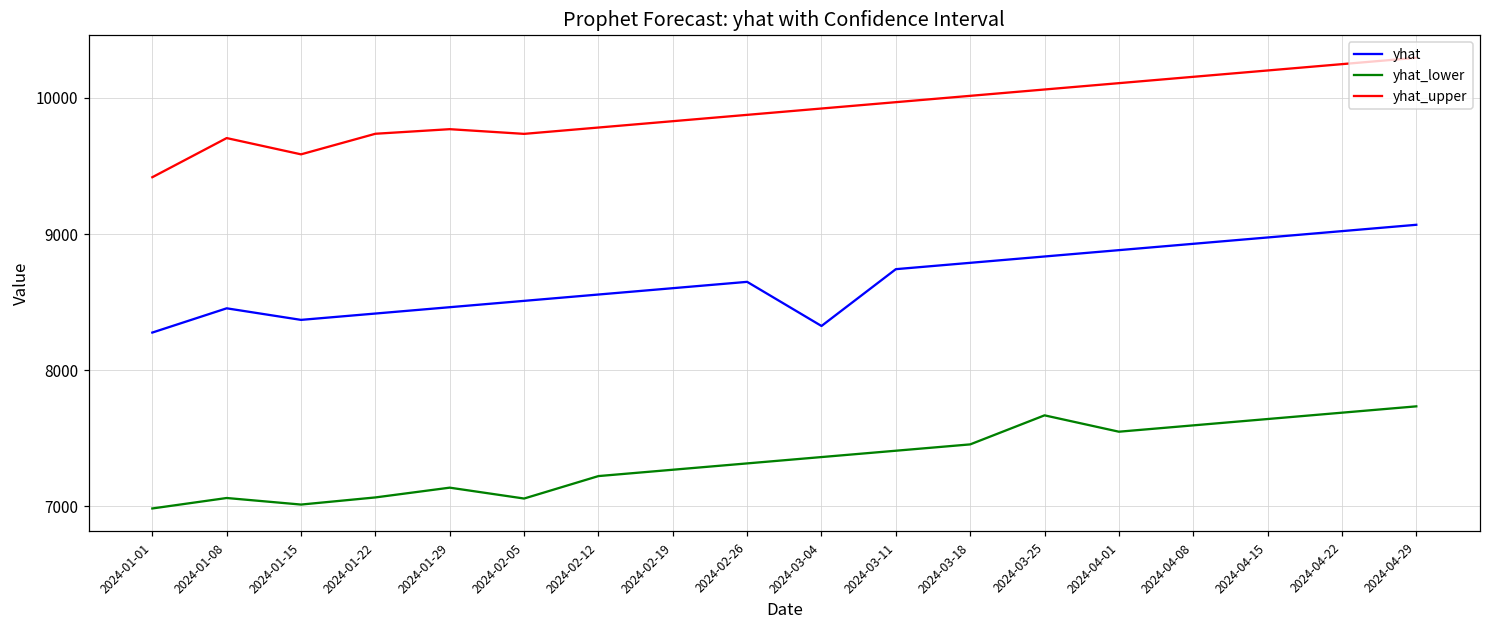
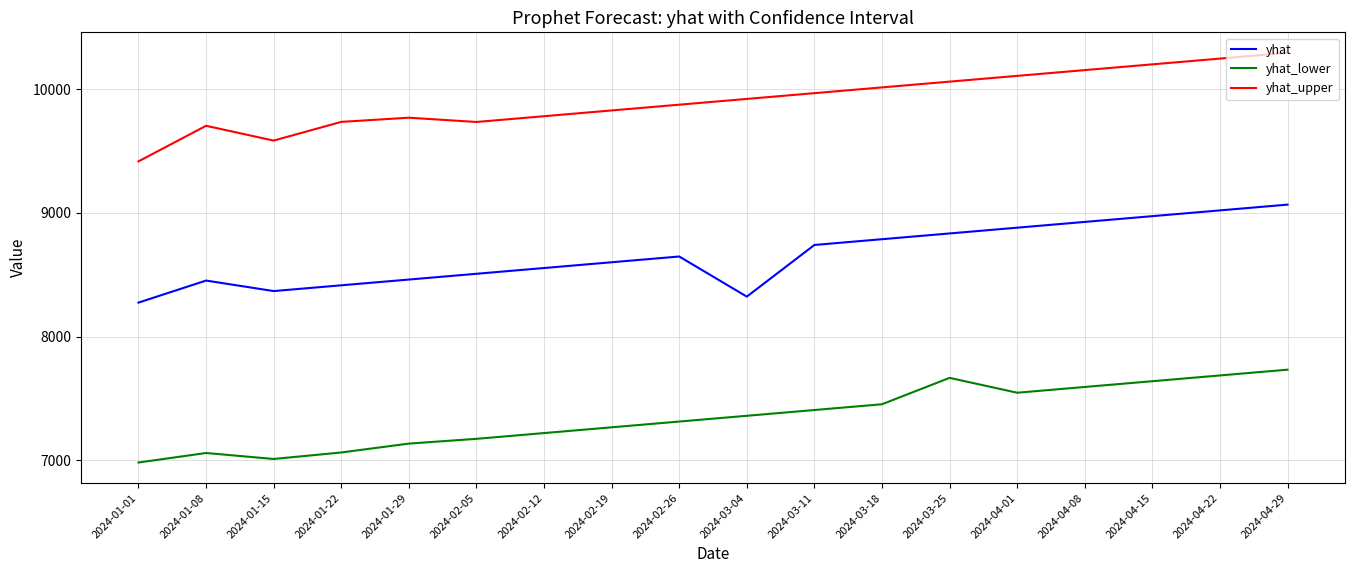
  {
    "yhat": {
      "2024-01-01": 8270,
      "2024-01-08": 8450,
      "2024-01-15": 8370,
      "2024-01-22": 8410,
      "2024-01-29": 8460,
      "2024-02-05": 8510,
      "2024-02-12": 8550,
      "2024-02-19": 8600,
      "2024-02-26": 8650,
      "2024-03-04": 8320,
      "2024-03-11": 8740,
      "2024-03-18": 8790,
      "2024-03-25": 8830,
      "2024-04-01": 8880,
      "2024-04-08": 8930,
      "2024-04-15": 8970,
      "2024-04-22": 9020,
      "2024-04-29": 9070
    },
    "yhat_lower": {
      "2024-01-01": 6980,
      "2024-01-08": 7060,
      "2024-01-15": 7010,
      "2024-01-22": 7060,
      "2024-01-29": 7130,
-     "2024-02-05": 7050,
+     "2024-02-05": 7170,
      "2024-02-12": 7220,
      "2024-02-19": 7270,
      "2024-02-26": 7310,
      "2024-03-04": 7360,
      "2024-03-11": 7410,
      "2024-03-18": 7450,
      "2024-03-25": 7670,
      "2024-04-01": 7550,
      "2024-04-08": 7590,
      "2024-04-15": 7640,
      "2024-04-22": 7690,
      "2024-04-29": 7730
    },
    "yhat_upper": {
      "2024-01-01": 9420,
      "2024-01-08": 9700,
      "2024-01-15": 9580,
      "2024-01-22": 9730,
      "2024-01-29": 9770,
      "2024-02-05": 9730,
      "2024-02-12": 9780,
      "2024-02-19": 9830,
      "2024-02-26": 9870,
      "2024-03-04": 9920,
      "2024-03-11": 9970,
      "2024-03-18": 10010,
      "2024-03-25": 10060,
      "2024-04-01": 10110,
      "2024-04-08": 10150,
      "2024-04-15": 10200,
      "2024-04-22": 10250
    }
  }
